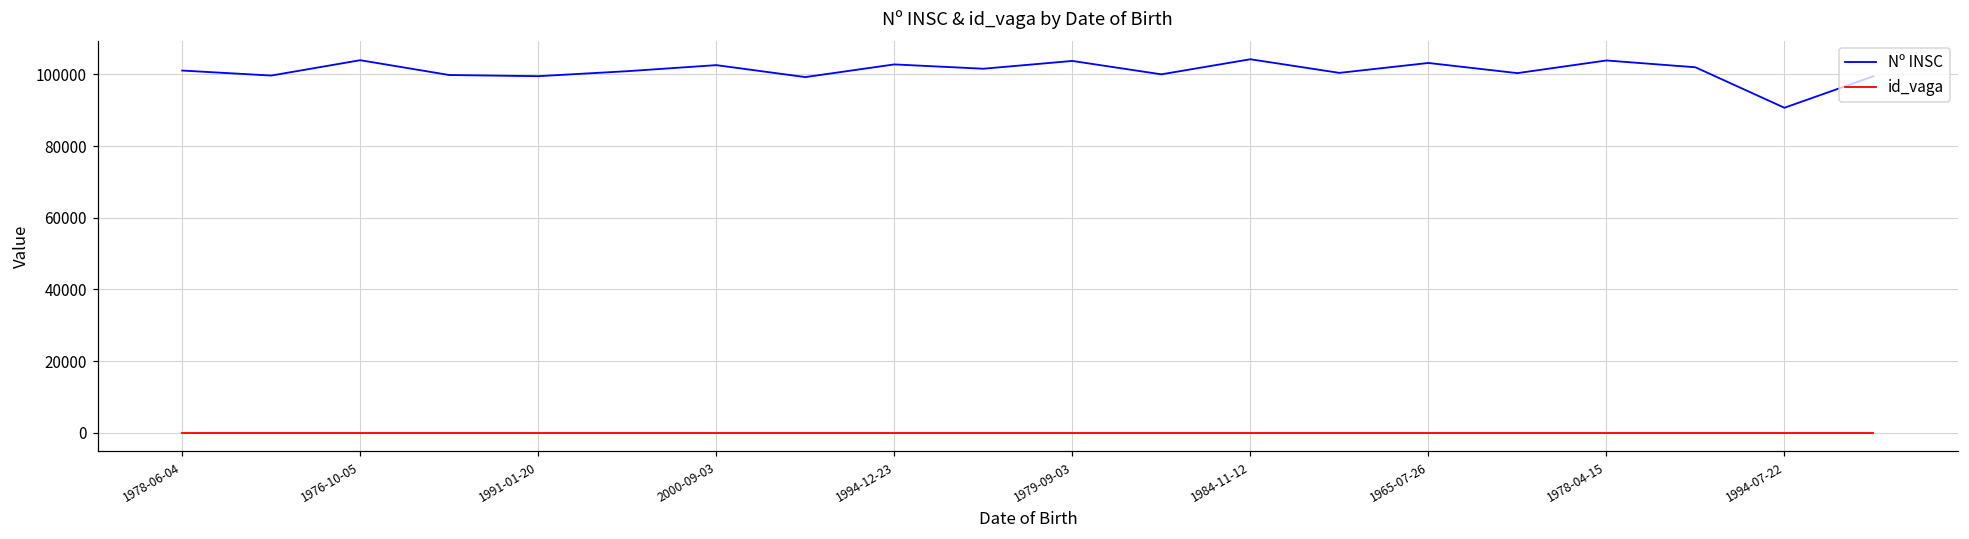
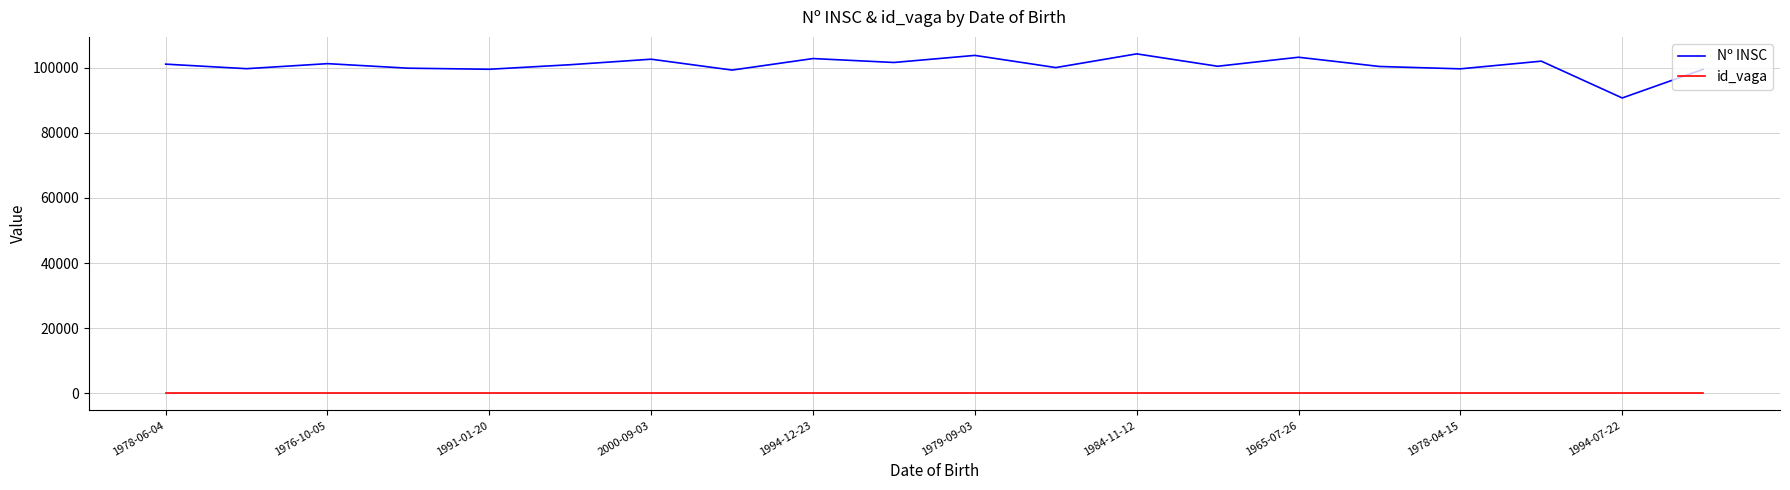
  {
    "Nº INSC": {
      "1978-06-04": 101000,
-     "1976-10-05": 104000,
+     "1976-10-05": 101000,
      "1991-01-20": 99000,
      "2000-09-03": 103000,
      "1994-12-23": 103000,
      "1979-09-03": 104000,
      "1984-11-12": 104000,
      "1965-07-26": 103000,
-     "1978-04-15": 104000,
+     "1978-04-15": 100000,
      "1994-07-22": 91000
    },
    "id_vaga": {
      "1978-06-04": 0,
      "1976-10-05": 0,
      "1991-01-20": 0,
      "2000-09-03": 0,
      "1994-12-23": 0,
      "1979-09-03": 0,
      "1984-11-12": 0,
      "1965-07-26": 0,
      "1978-04-15": 0,
      "1994-07-22": 0
    }
  }
